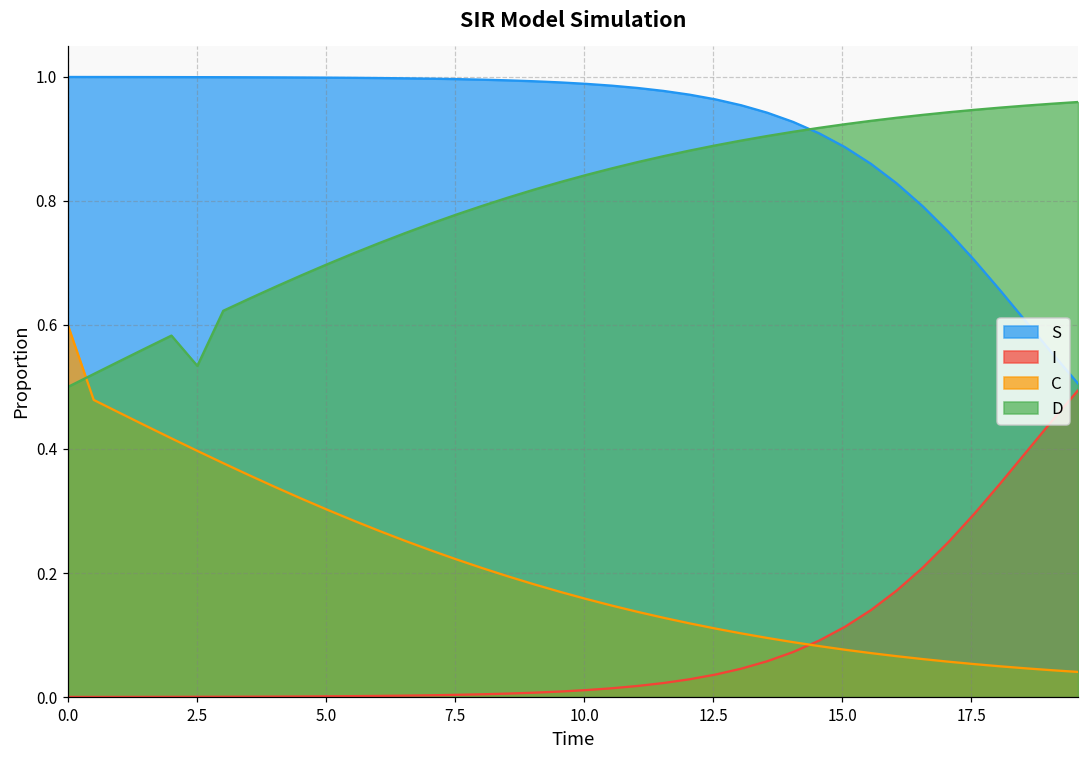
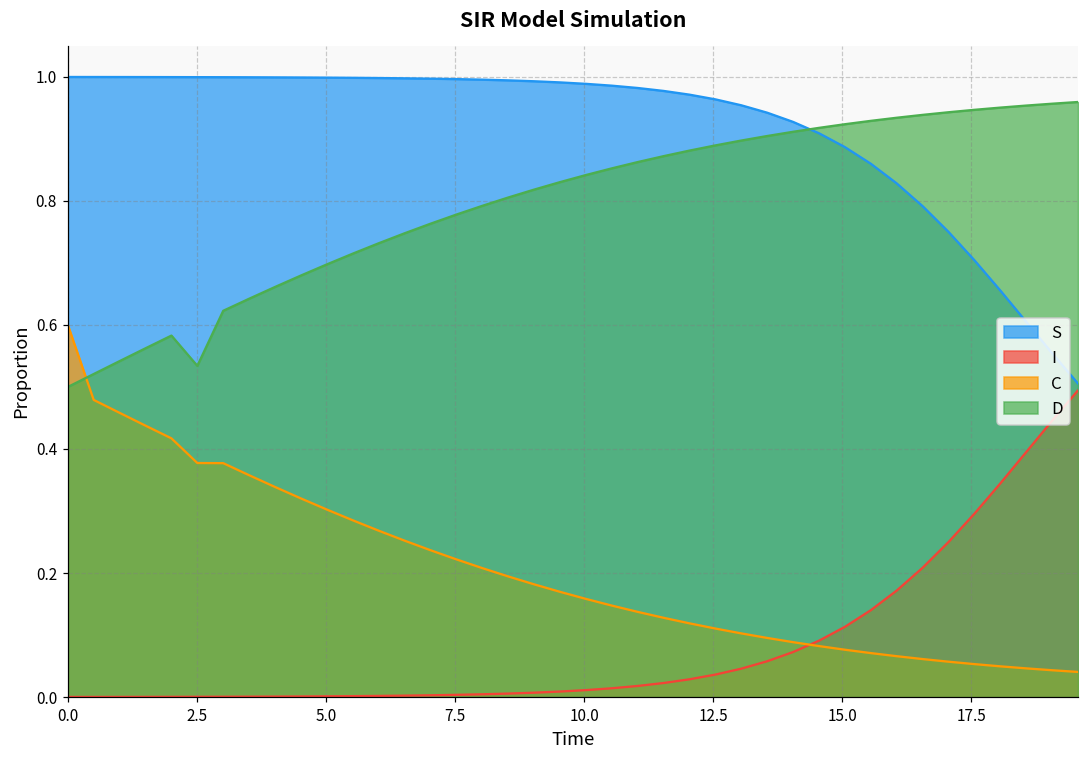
  {
    "S": {
      "0.0": 1.00,
      "2.5": 1.00
    },
    "I": {
      "0.0": 0.00,
      "2.5": 0.00
    },
    "C": {
      "0.0": 0.60,
-     "2.5": 0.40
+     "2.5": 0.38
    },
    "D": {
      "0.0": 0.50,
      "2.5": 0.53
    }
  }
